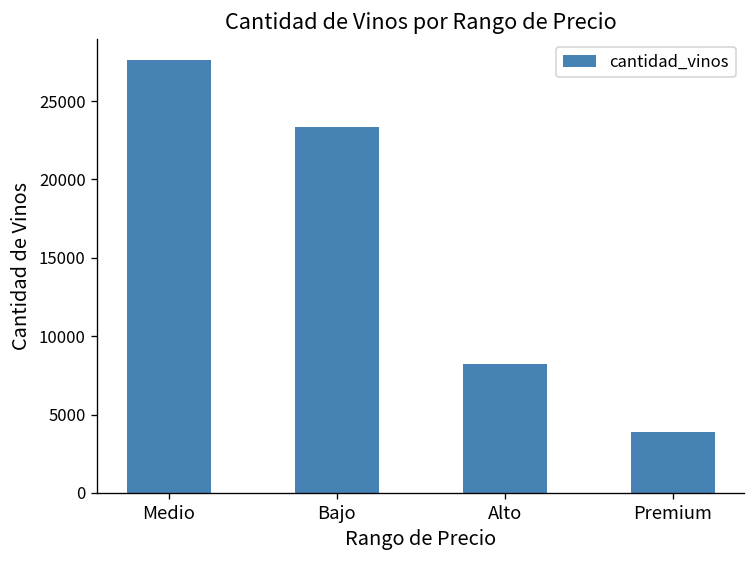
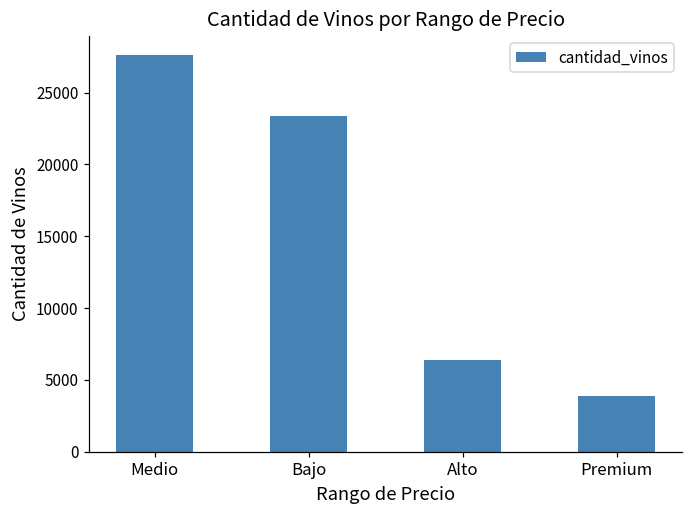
  {
    "Medio": 27600,
    "Bajo": 23300,
-   "Alto": 8200,
+   "Alto": 6400,
    "Premium": 3900
  }
